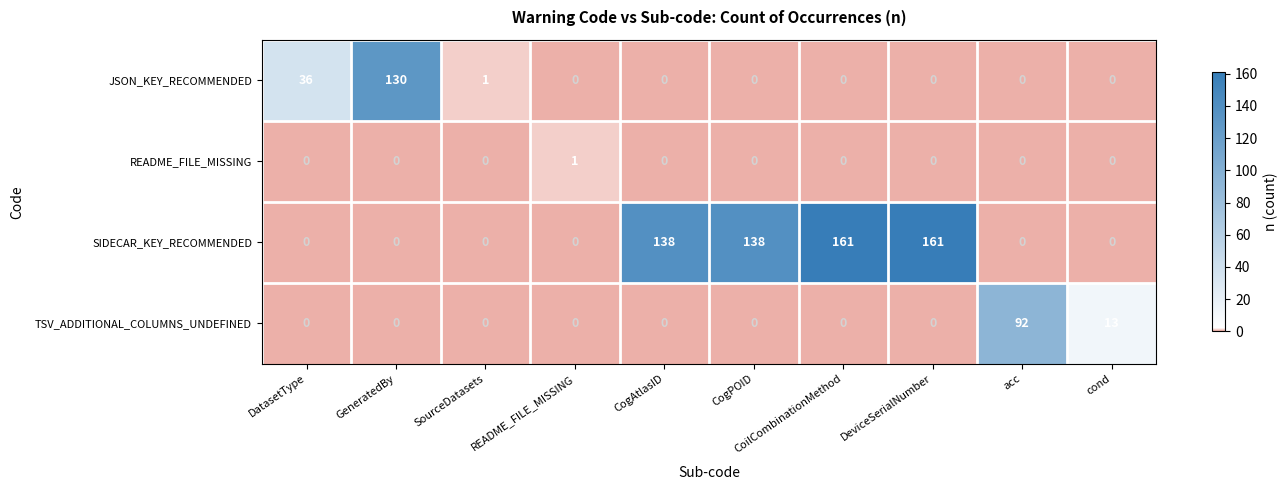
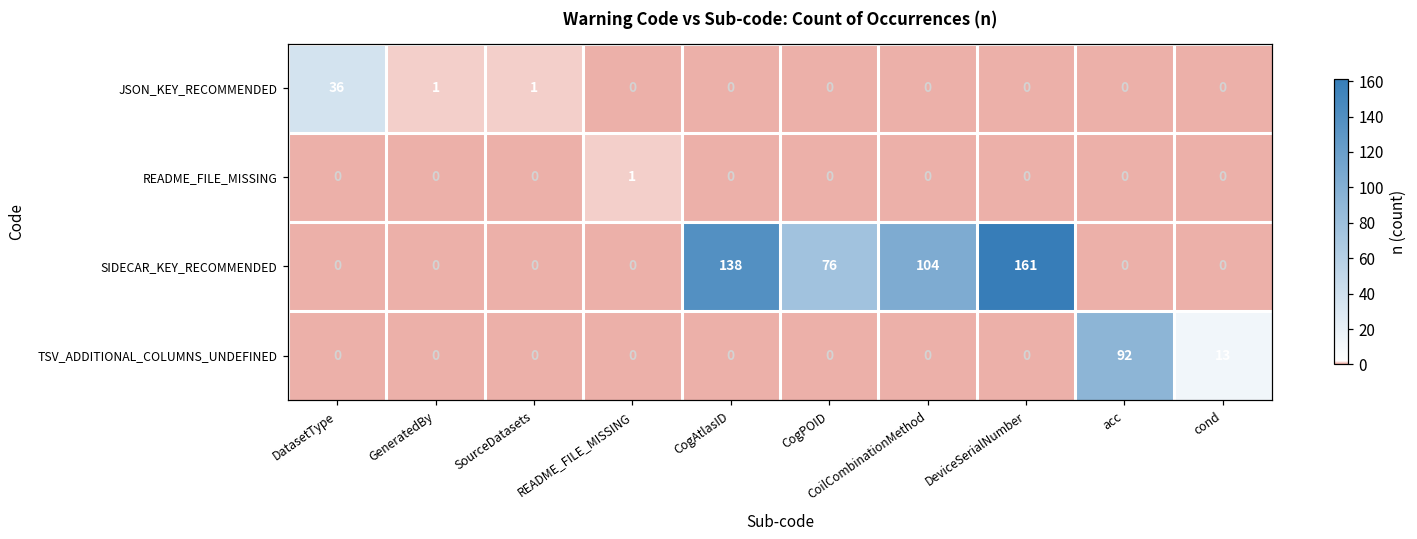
  {
    "JSON_KEY_RECOMMENDED": {
-     "GeneratedBy": 130,
+     "GeneratedBy": 1,
      "SourceDatasets": 1
    },
    "README_FILE_MISSING": {
      "README_FILE_MISSING": 1
    },
    "SIDECAR_KEY_RECOMMENDED": {
      "CogAtlasID": 138,
-     "CogPOID": 138,
-     "CoilCombinationMethod": 161,
+     "CogPOID": 76,
+     "CoilCombinationMethod": 104,
      "DeviceSerialNumber": 161
    },
    "TSV_ADDITIONAL_COLUMNS_UNDEFINED": {
      "acc": 92
    }
  }
